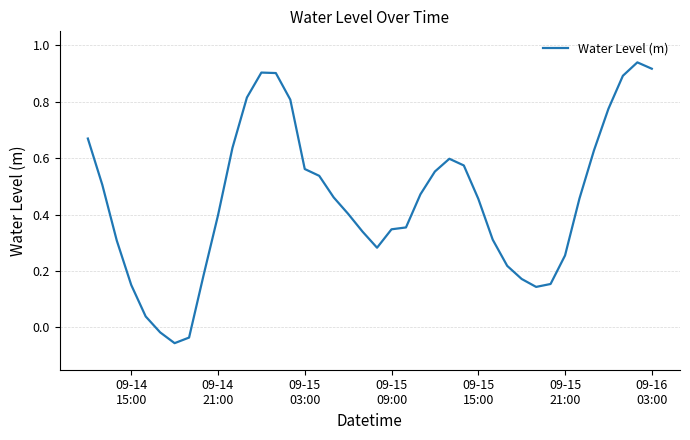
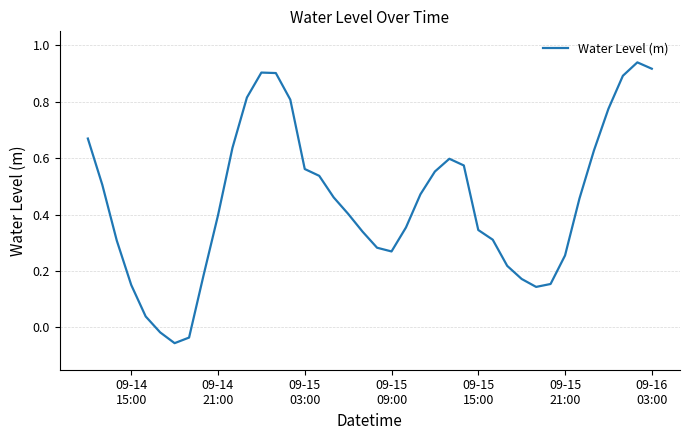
  {
    "09-14 15:00": 0.15,
    "09-14 21:00": 0.40,
    "09-15 03:00": 0.56,
-   "09-15 09:00": 0.35,
-   "09-15 15:00": 0.46,
+   "09-15 09:00": 0.27,
+   "09-15 15:00": 0.35,
    "09-15 21:00": 0.26,
    "09-16 03:00": 0.92
  }
